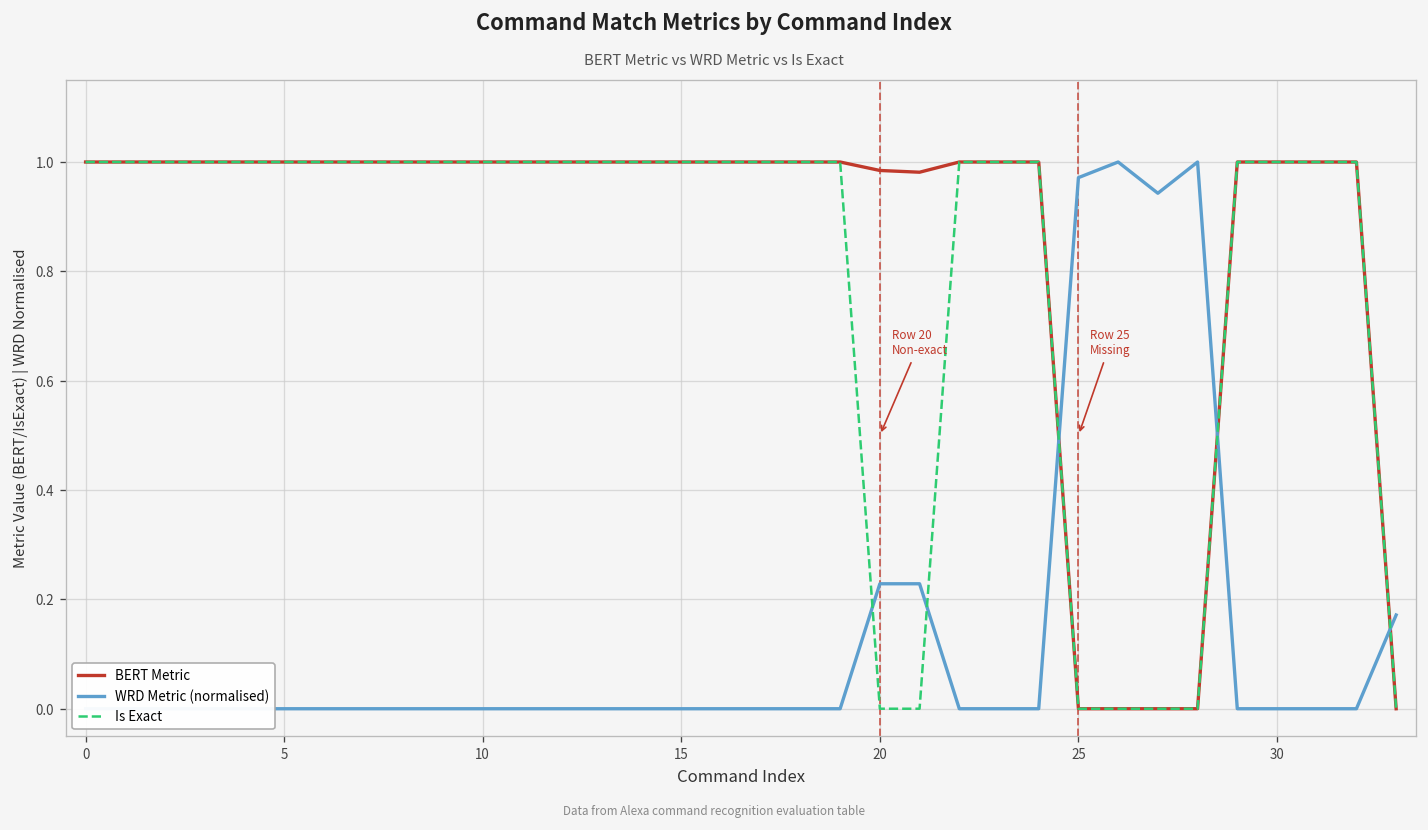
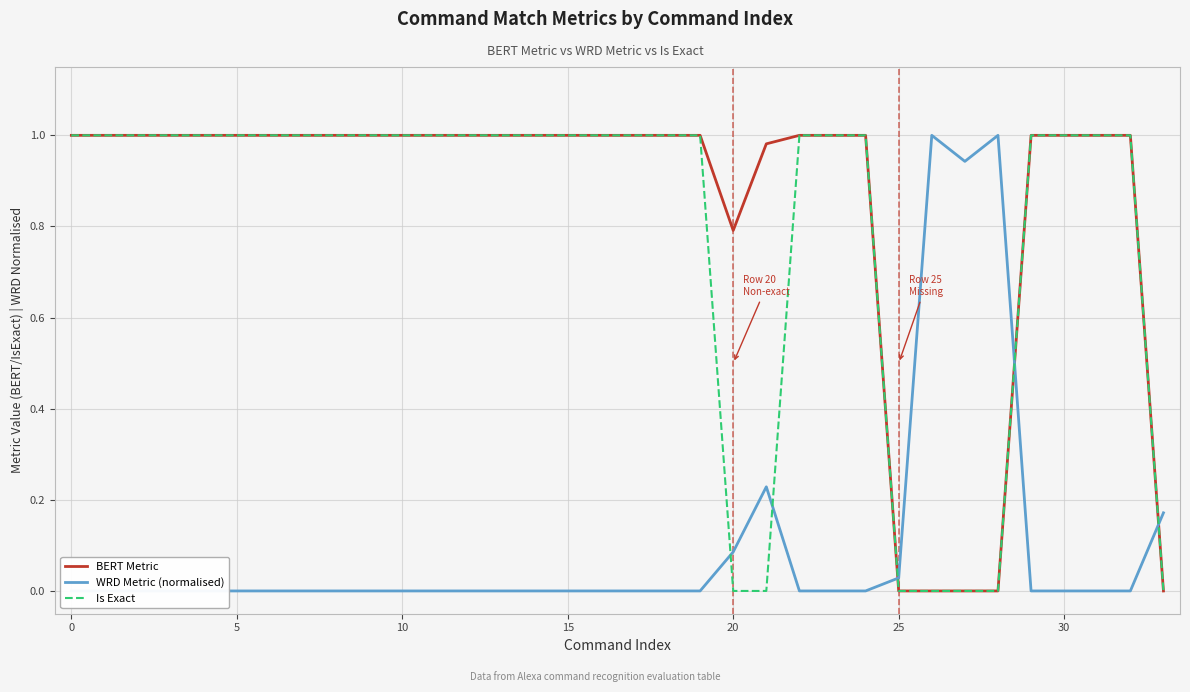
  {
    "BERT Metric": {
-     "20": 0.98
+     "20": 0.79
    },
    "WRD Metric (normalised)": {
      "5": 0.00,
      "10": 0.00,
      "15": 0.00,
-     "20": 0.23,
-     "25": 0.97,
+     "20": 0.09,
+     "25": 0.03,
      "30": 0.00
    },
    "Is Exact": {
      "20": 0.00
    }
  }
